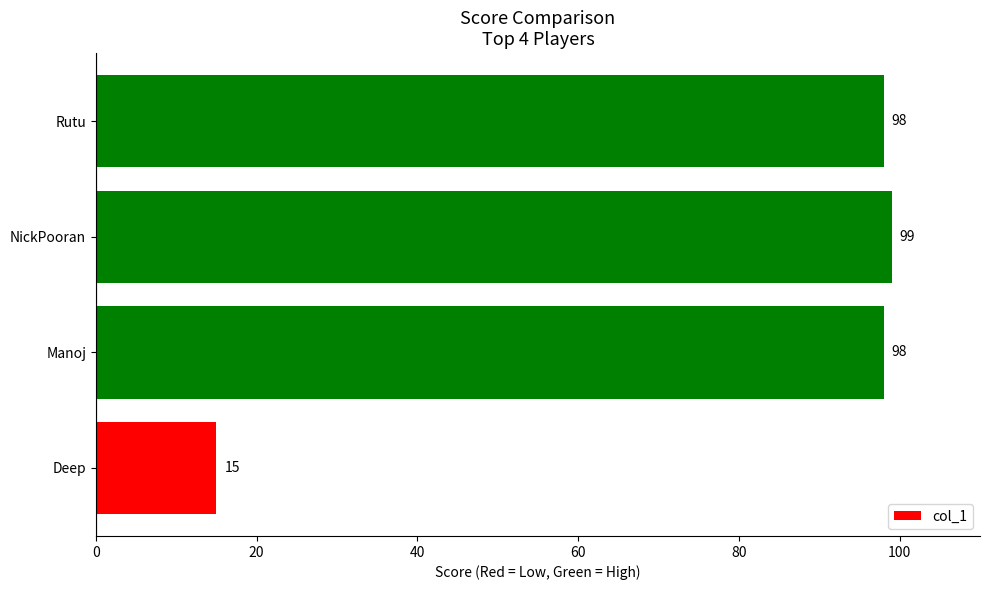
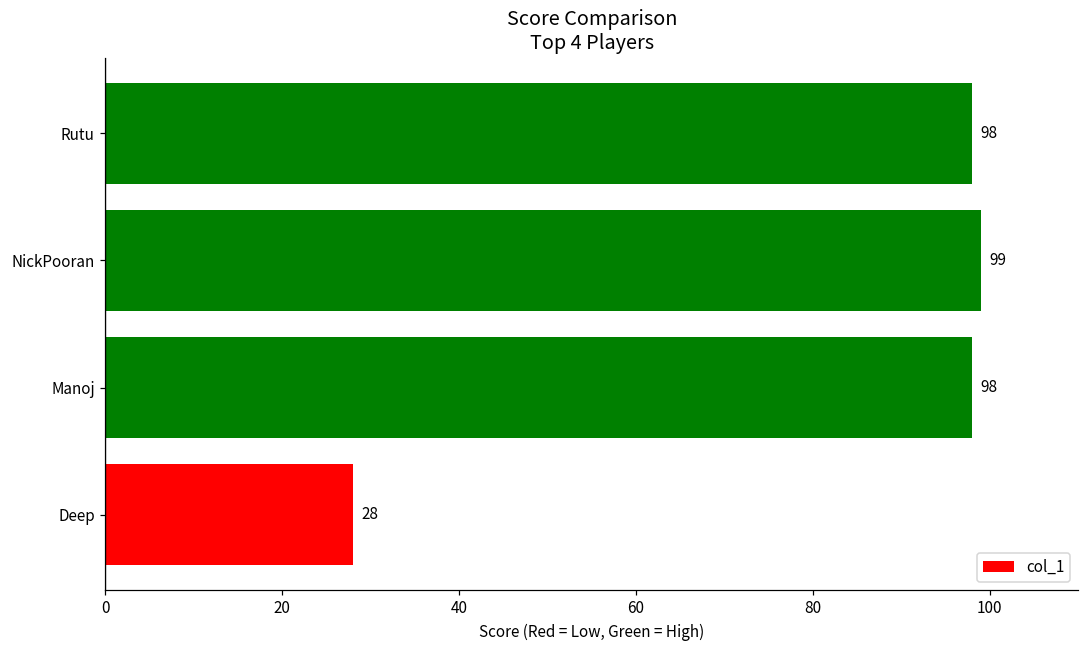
  {
    "Rutu": 98,
    "NickPooran": 99,
    "Manoj": 98,
-   "Deep": 15
+   "Deep": 28
  }
